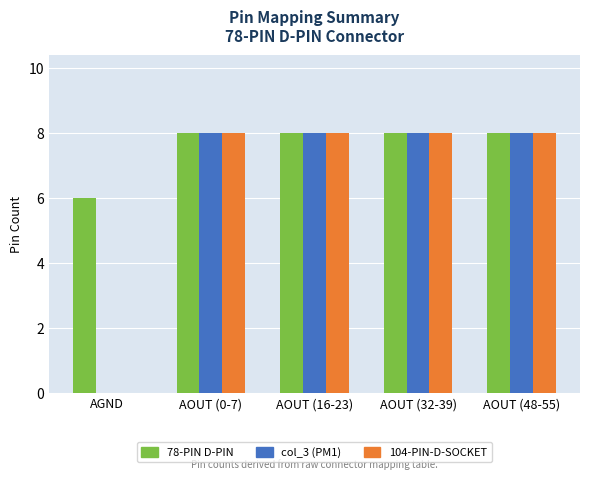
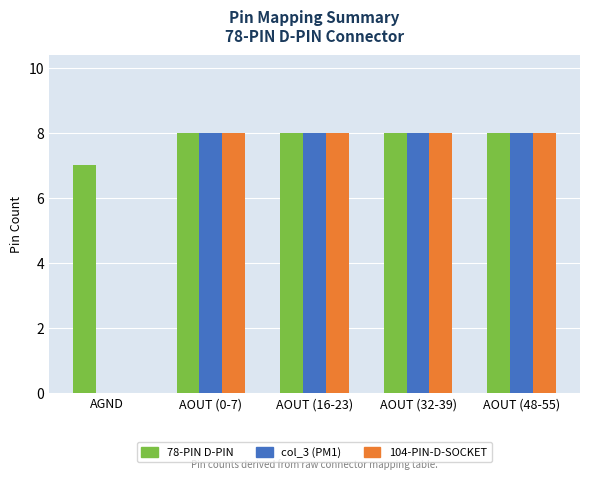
  {
    "78-PIN D-PIN": {
-     "AGND": 6,
+     "AGND": 7,
      "AOUT (0-7)": 8,
      "AOUT (16-23)": 8,
      "AOUT (32-39)": 8,
      "AOUT (48-55)": 8
    },
    "104-PIN-D-SOCKET": {
      "AGND": 0,
      "AOUT (0-7)": 8,
      "AOUT (16-23)": 8,
      "AOUT (32-39)": 8,
      "AOUT (48-55)": 8
    }
  }
